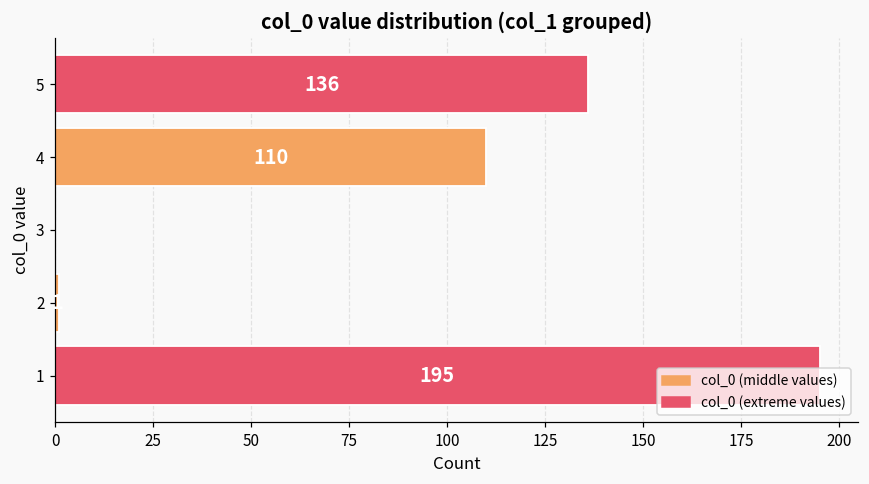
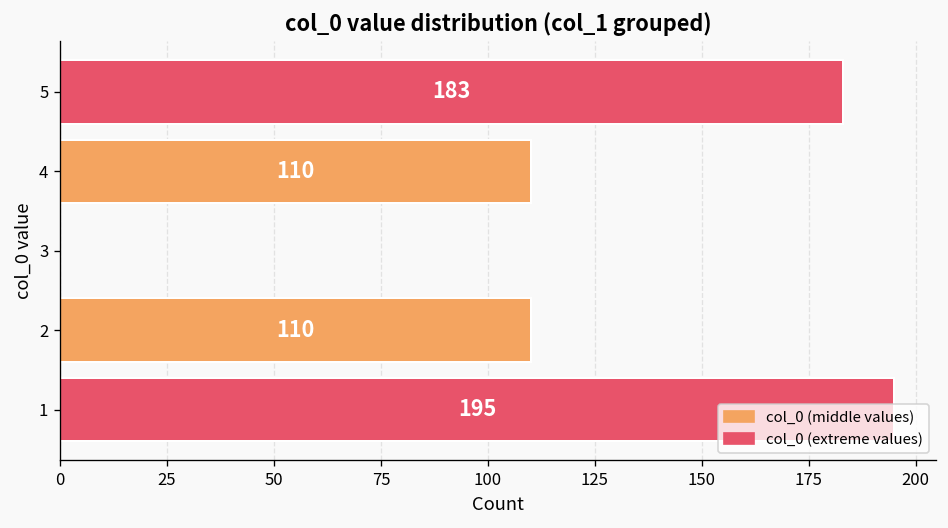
  {
-   "5": 136,
+   "5": 183,
    "4": 110,
-   "2": 1
+   "2": 110
  }
